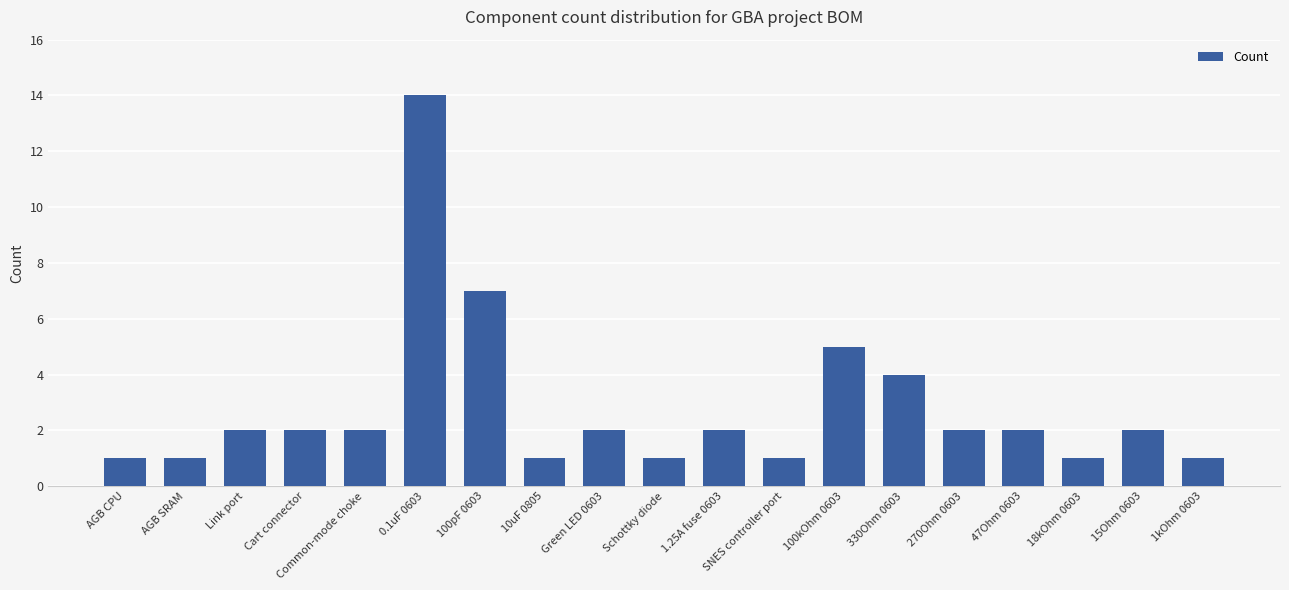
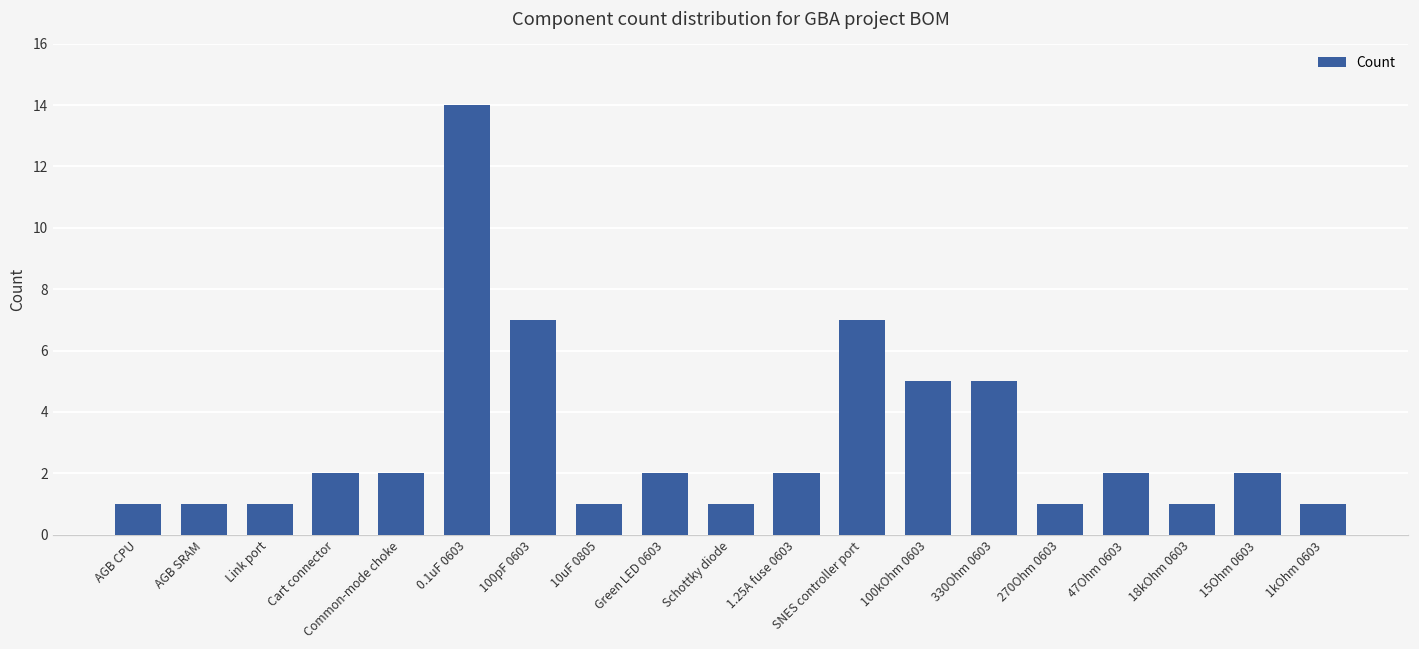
  {
    "AGB CPU": 1,
    "AGB SRAM": 1,
-   "Link port": 2,
+   "Link port": 1,
    "Cart connector": 2,
    "Common-mode choke": 2,
    "0.1uF 0603": 14,
    "100pF 0603": 7,
    "10uF 0805": 1,
    "Green LED 0603": 2,
    "Schottky diode": 1,
    "1.25A fuse 0603": 2,
-   "SNES controller port": 1,
+   "SNES controller port": 7,
    "100kOhm 0603": 5,
-   "330Ohm 0603": 4,
-   "270Ohm 0603": 2,
+   "330Ohm 0603": 5,
+   "270Ohm 0603": 1,
    "47Ohm 0603": 2,
    "18kOhm 0603": 1,
    "15Ohm 0603": 2,
    "1kOhm 0603": 1
  }
